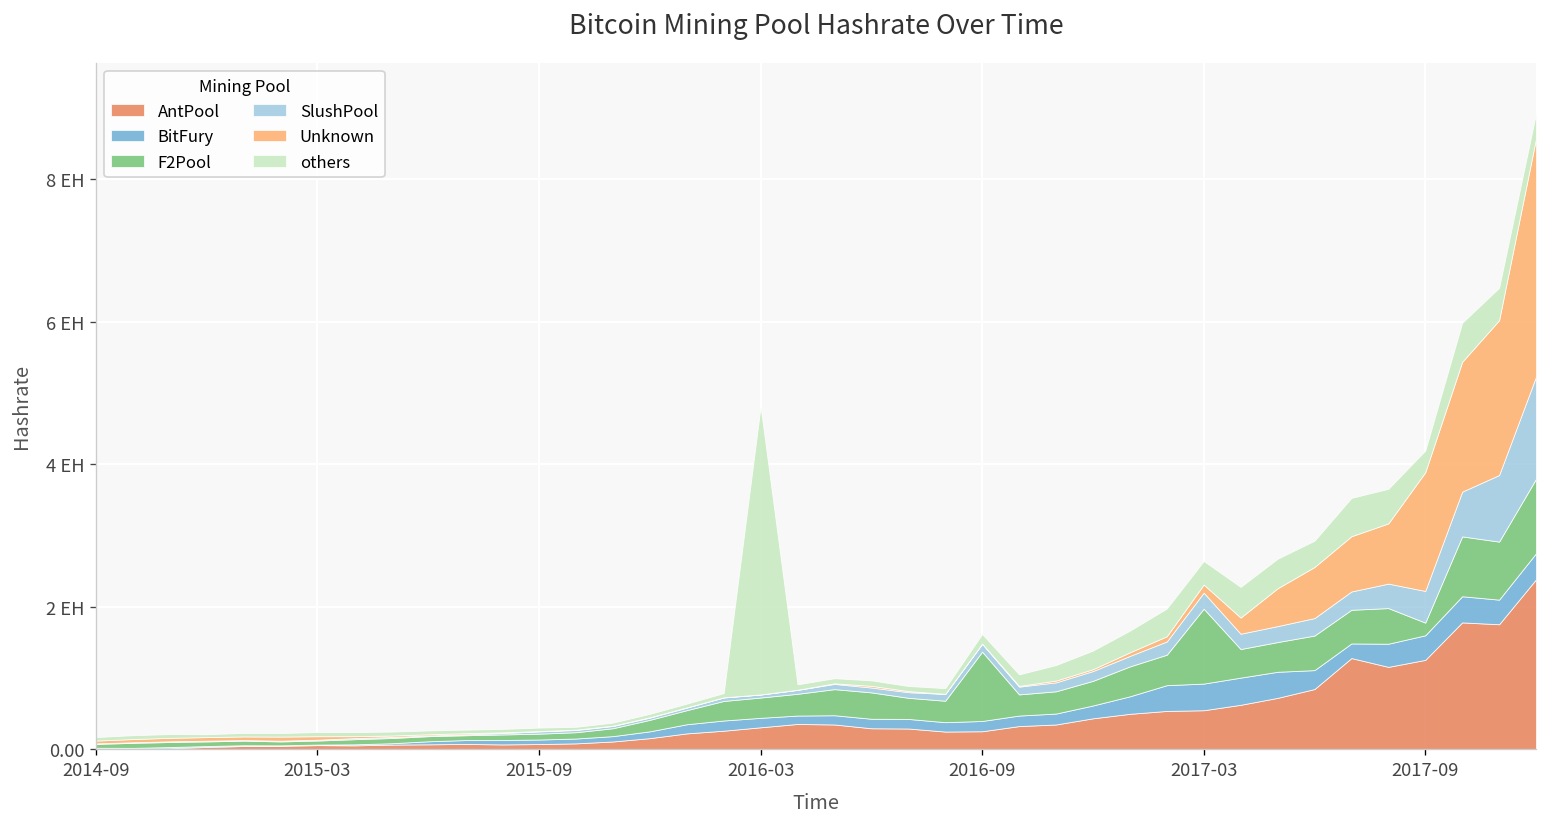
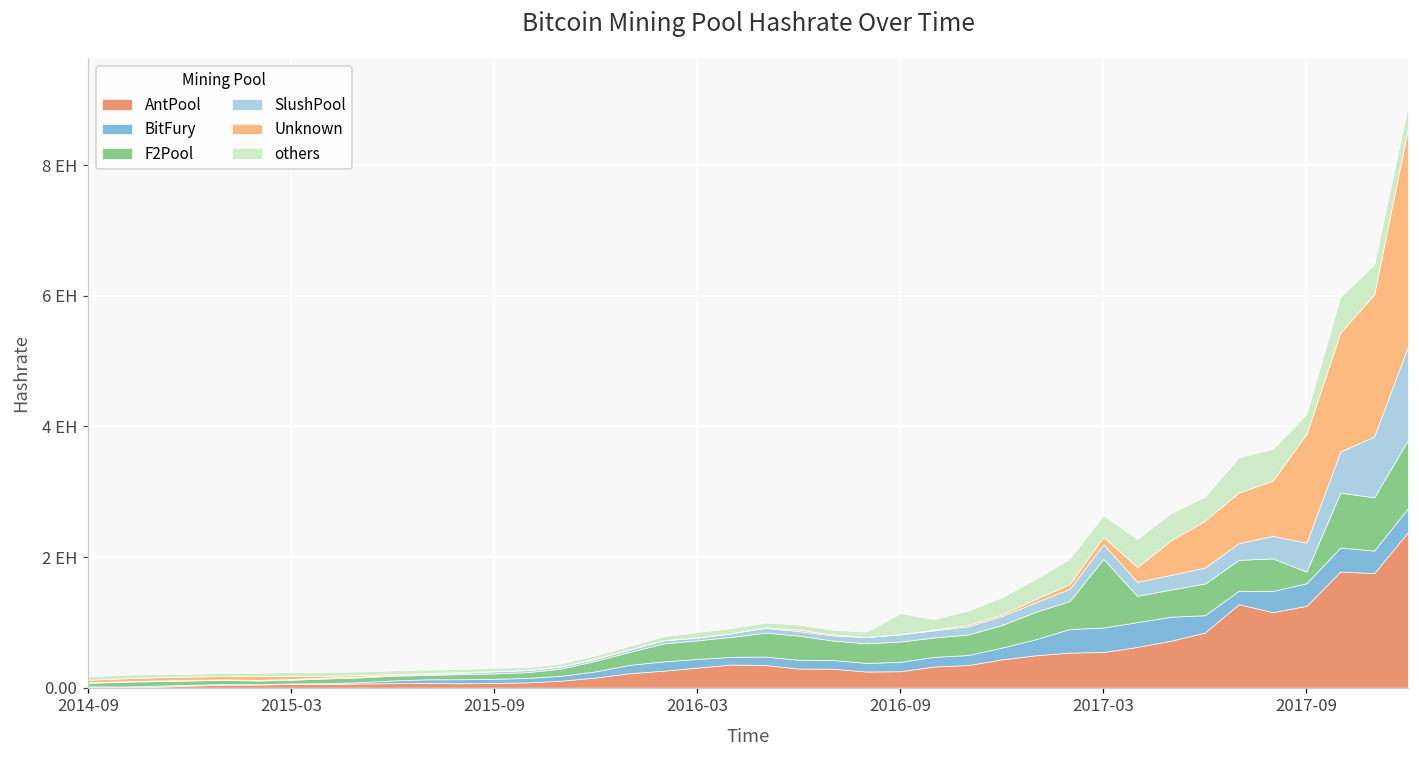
  {
    "F2Pool": {
-     "2016-09": "1.0 EH",
+     "2016-09": "0.3 EH",
      "2017-03": "1.1 EH",
      "2017-09": "0.2 EH"
    },
    "others": {
      "2014-09": "0.0 EH",
      "2015-03": "0.1 EH",
      "2015-09": "0.0 EH",
-     "2016-03": "4.0 EH",
-     "2016-09": "0.1 EH",
+     "2016-03": "0.1 EH",
+     "2016-09": "0.3 EH",
      "2017-03": "0.3 EH",
      "2017-09": "0.3 EH"
    }
  }
